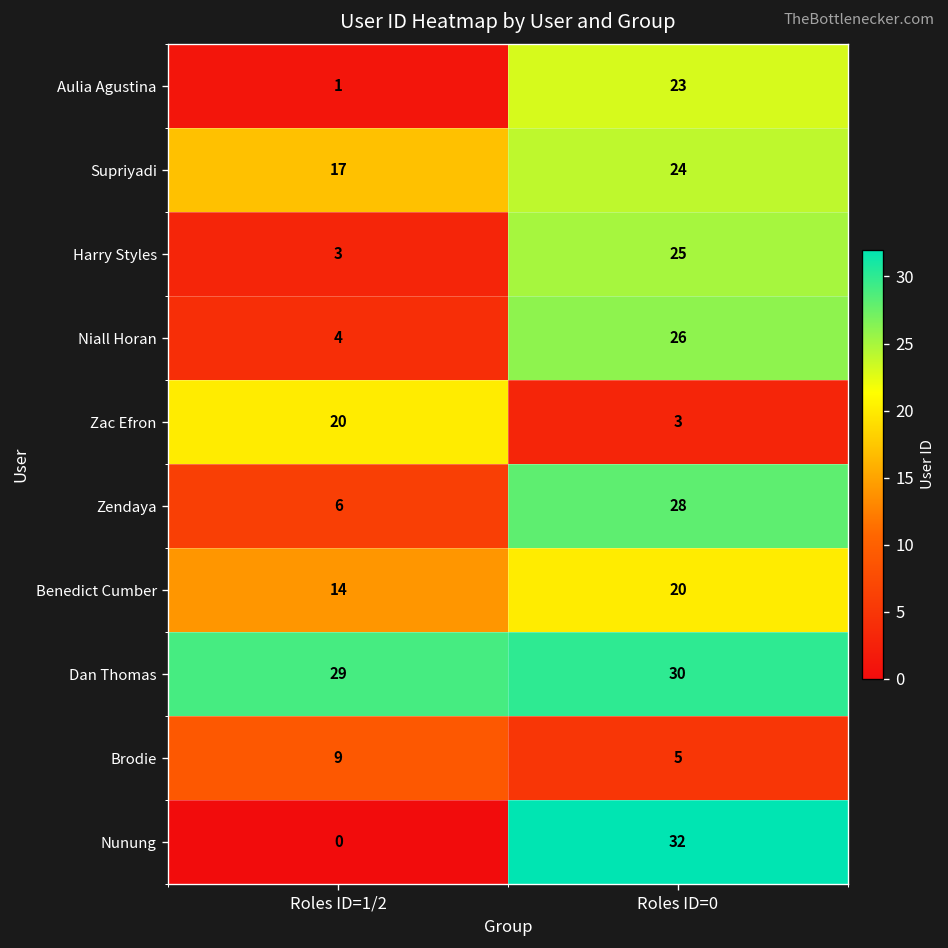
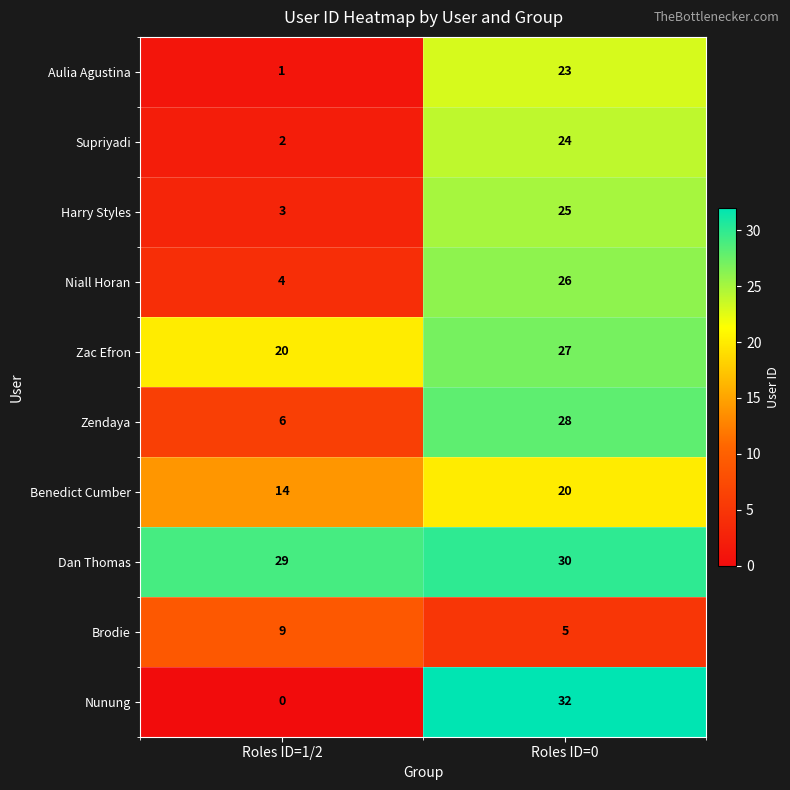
  {
    "Aulia Agustina": {
      "Roles ID=1/2": 1,
      "Roles ID=0": 23
    },
    "Supriyadi": {
-     "Roles ID=1/2": 17,
+     "Roles ID=1/2": 2,
      "Roles ID=0": 24
    },
    "Harry Styles": {
      "Roles ID=1/2": 3,
      "Roles ID=0": 25
    },
    "Niall Horan": {
      "Roles ID=1/2": 4,
      "Roles ID=0": 26
    },
    "Zac Efron": {
      "Roles ID=1/2": 20,
-     "Roles ID=0": 3
+     "Roles ID=0": 27
    },
    "Zendaya": {
      "Roles ID=1/2": 6,
      "Roles ID=0": 28
    },
    "Benedict Cumber": {
      "Roles ID=1/2": 14,
      "Roles ID=0": 20
    },
    "Dan Thomas": {
      "Roles ID=1/2": 29,
      "Roles ID=0": 30
    },
    "Brodie": {
      "Roles ID=1/2": 9,
      "Roles ID=0": 5
    },
    "Nunung": {
      "Roles ID=1/2": 0,
      "Roles ID=0": 32
    }
  }
